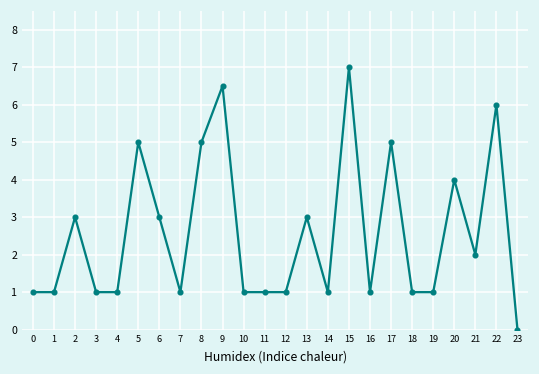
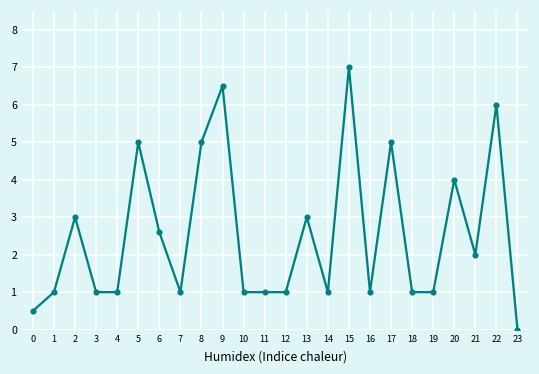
  {
-   "0": 1.0,
+   "0": 0.5,
    "1": 1.0,
    "2": 3.0,
    "3": 1.0,
    "4": 1.0,
    "5": 5.0,
-   "6": 3.0,
+   "6": 2.6,
    "7": 1.0,
    "8": 5.0,
    "9": 6.5,
    "10": 1.0,
    "11": 1.0,
    "12": 1.0,
    "13": 3.0,
    "14": 1.0,
    "15": 7.0,
    "16": 1.0,
    "17": 5.0,
    "18": 1.0,
    "19": 1.0,
    "20": 4.0,
    "21": 2.0,
    "22": 6.0,
    "23": 0.0
  }
